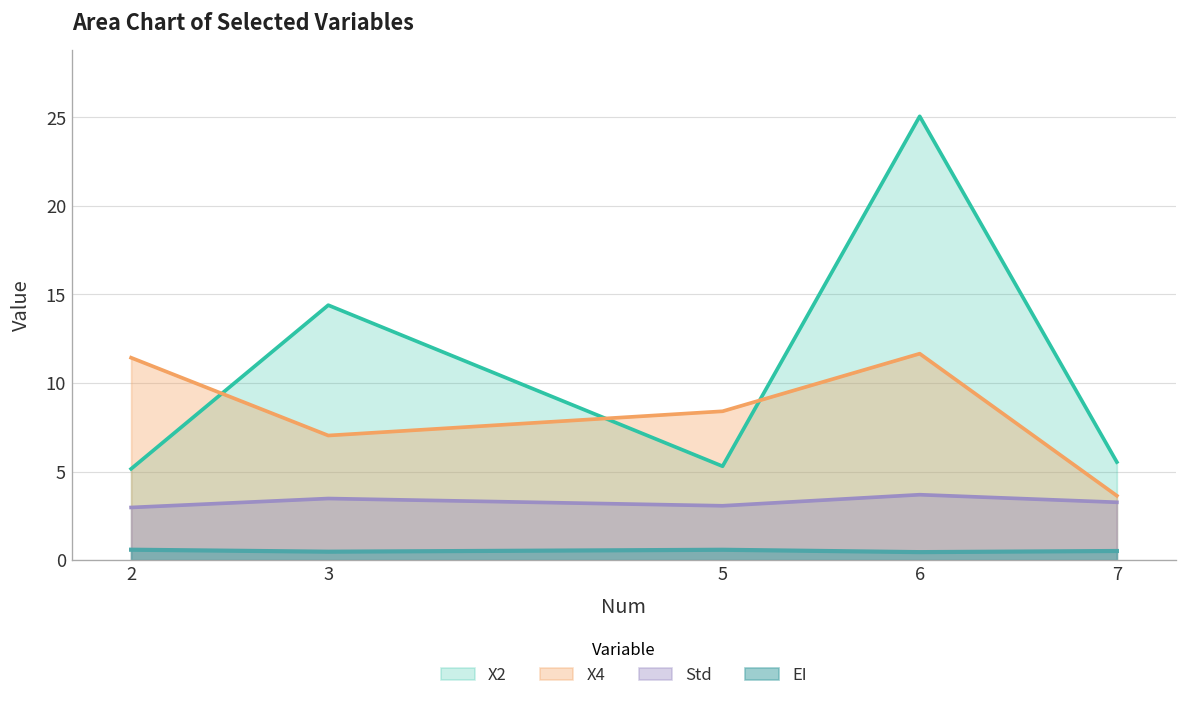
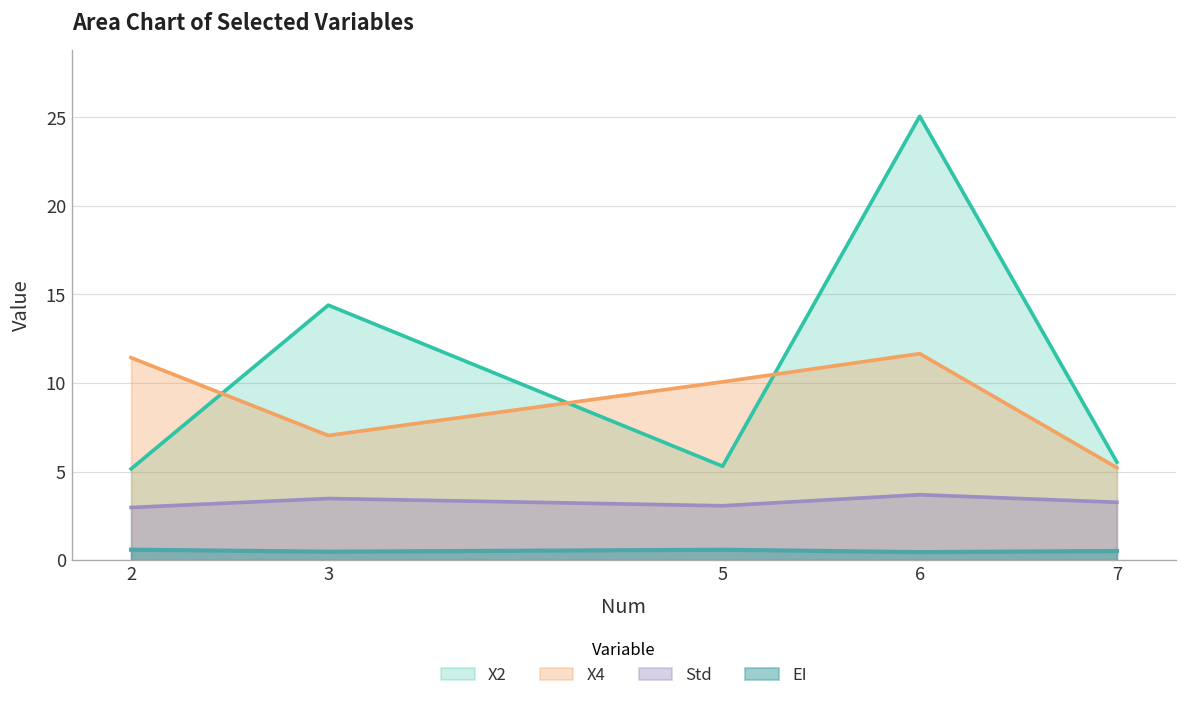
  {
    "X4": {
      "2": 11.4,
      "3": 7.0,
-     "5": 8.4,
+     "5": 10.1,
      "6": 11.7,
-     "7": 3.6
+     "7": 5.2
    }
  }
